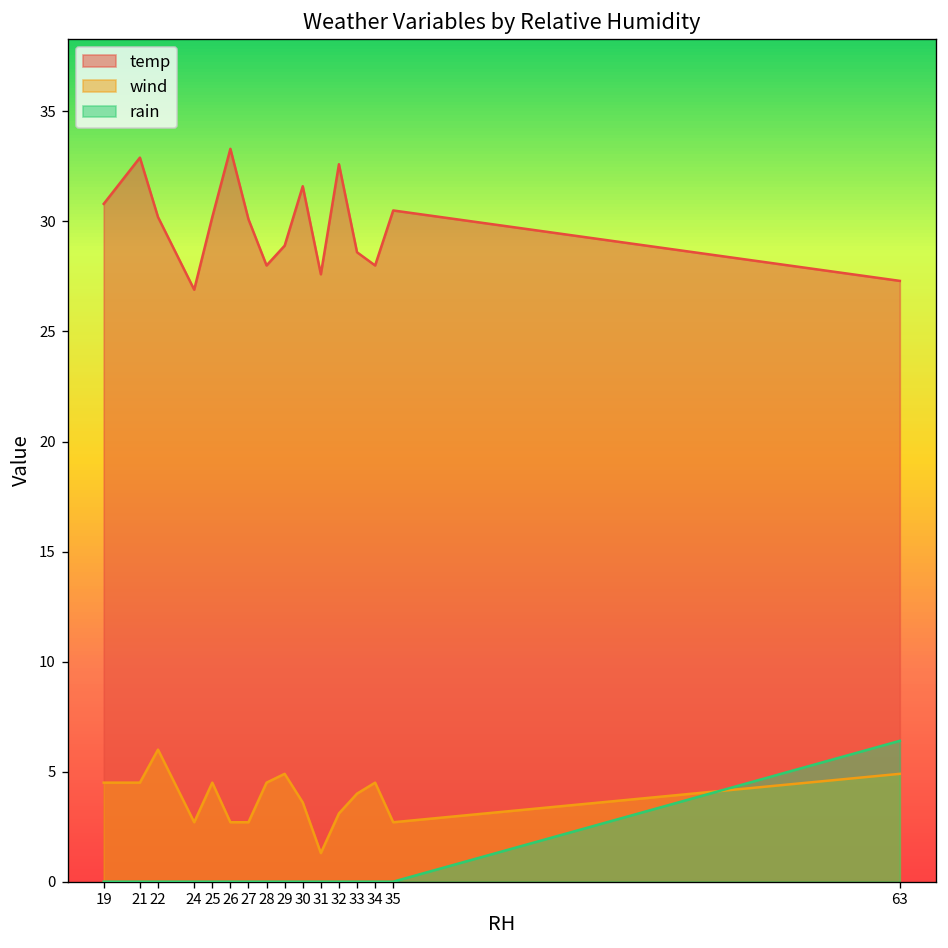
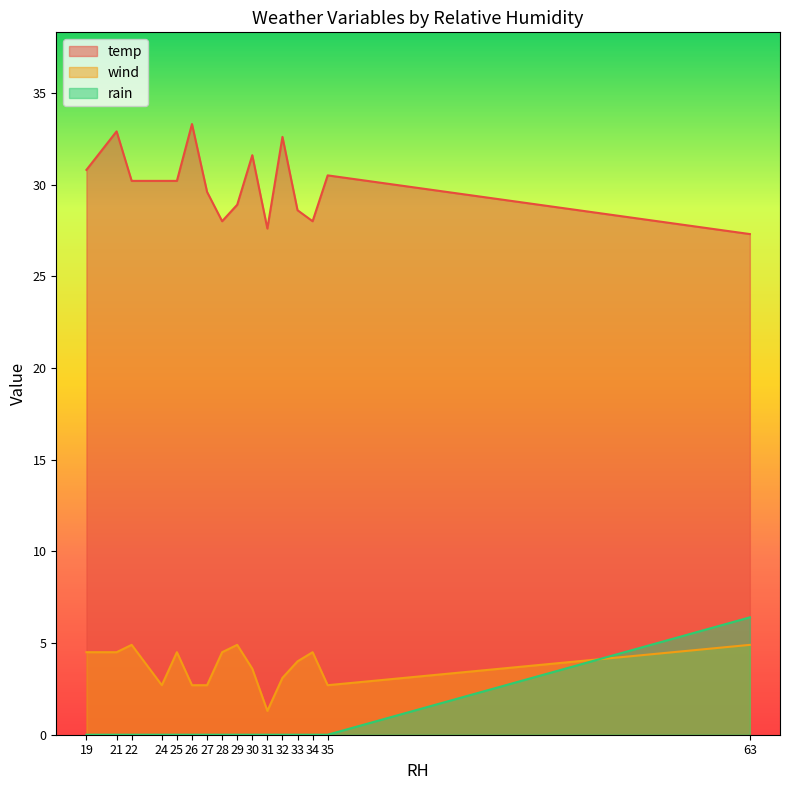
  {
    "temp": {
      "19": 30.8,
      "21": 32.9,
      "22": 30.2,
-     "24": 26.9,
+     "24": 30.2,
      "25": 30.2,
      "26": 33.3,
-     "27": 30.1,
+     "27": 29.6,
      "28": 28.0,
      "29": 28.9,
      "30": 31.6,
      "31": 27.6,
      "32": 32.6,
      "33": 28.6,
      "34": 28.0,
      "35": 30.5,
      "63": 27.3
    },
    "wind": {
      "19": 4.5,
      "21": 4.5,
-     "22": 6.0,
+     "22": 4.9,
      "24": 2.7,
      "25": 4.5,
      "26": 2.7,
      "27": 2.7,
      "28": 4.5,
      "29": 4.9,
      "30": 3.6,
      "31": 1.3,
      "32": 3.1,
      "33": 4.0,
      "34": 4.5,
      "35": 2.7,
      "63": 4.9
    },
    "rain": {
      "19": 0.0,
      "21": 0.0,
      "22": 0.0,
      "24": 0.0,
      "25": 0.0,
      "26": 0.0,
      "27": 0.0,
      "28": 0.0,
      "29": 0.0,
      "30": 0.0,
      "31": 0.0,
      "32": 0.0,
      "33": 0.0,
      "34": 0.0,
      "35": 0.0,
      "63": 6.4
    }
  }
